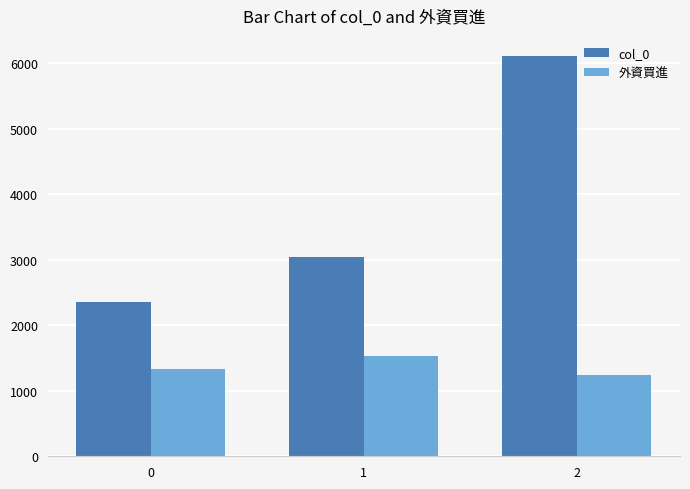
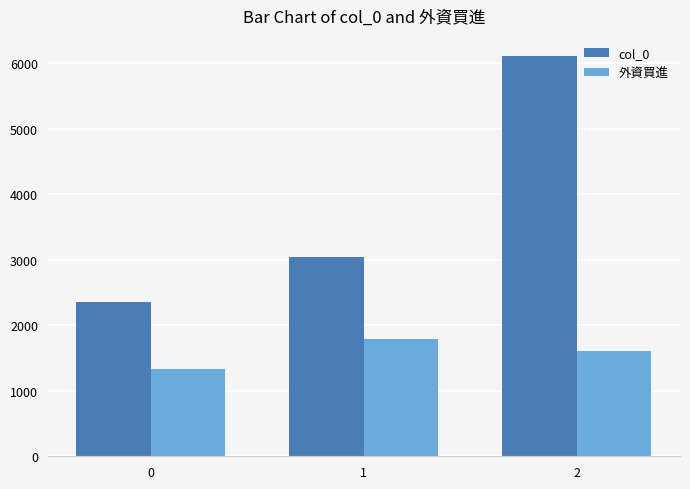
  {
    "col_0": {
      "0": 2400,
      "1": 3000,
      "2": 6100
    },
    "外資買進": {
      "0": 1300,
-     "1": 1500,
-     "2": 1200
+     "1": 1800,
+     "2": 1600
    }
  }
